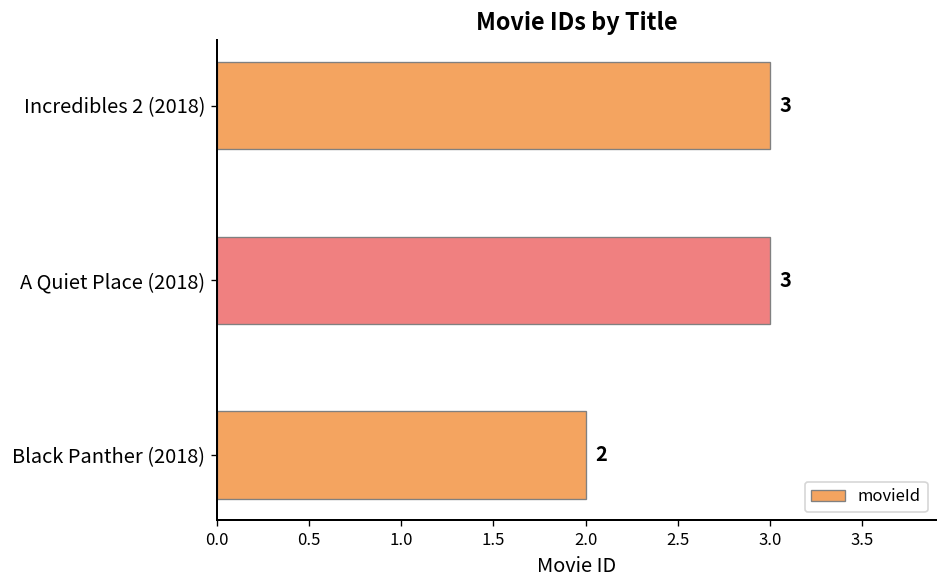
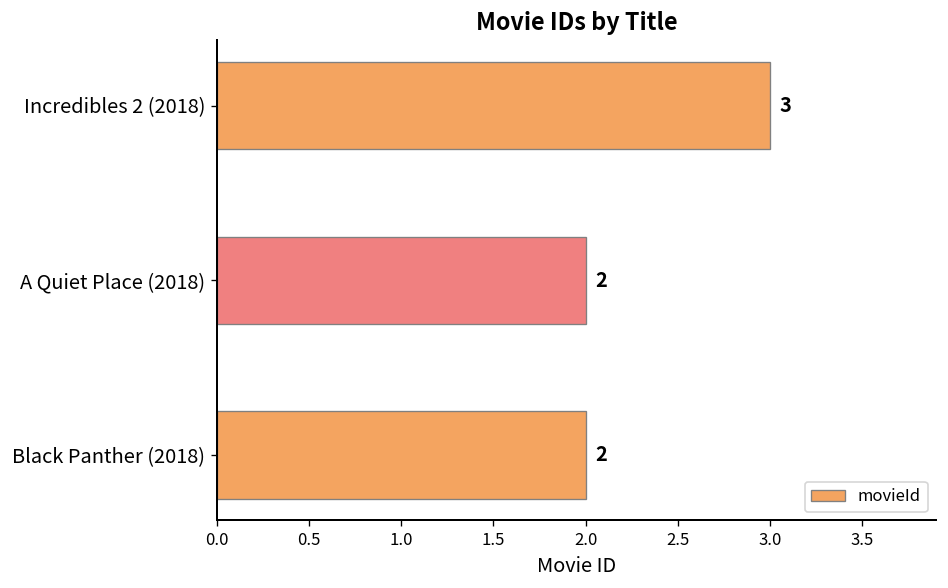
  {
    "Incredibles 2 (2018)": 3,
-   "A Quiet Place (2018)": 3,
+   "A Quiet Place (2018)": 2,
    "Black Panther (2018)": 2
  }
